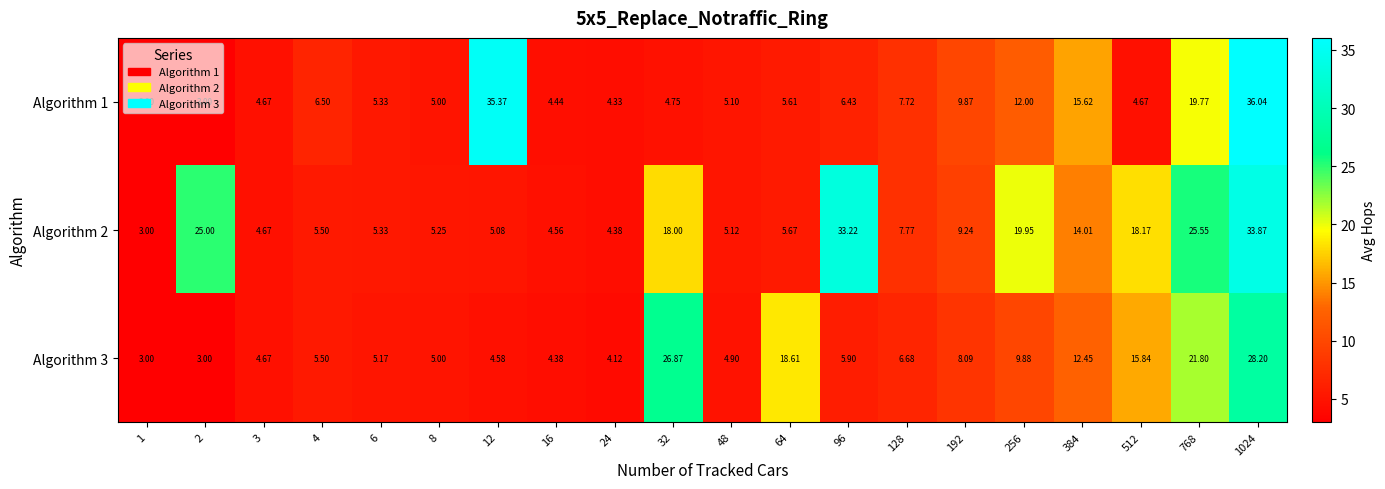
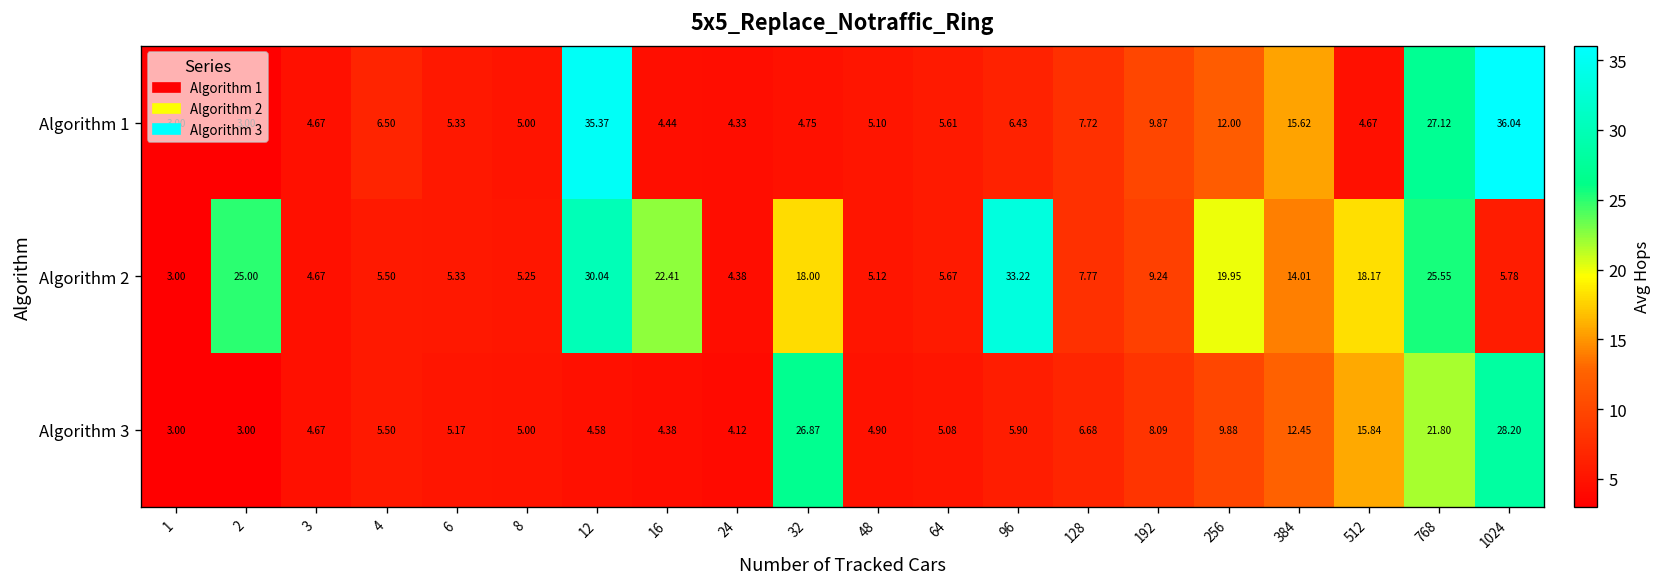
  {
    "Algorithm 1": {
      "3": 4.67,
      "4": 6.50,
      "6": 5.33,
      "8": 5.00,
      "12": 35.37,
      "16": 4.44,
      "24": 4.33,
      "32": 4.75,
      "48": 5.10,
      "64": 5.61,
      "96": 6.43,
      "128": 7.72,
      "192": 9.87,
      "256": 12.00,
      "384": 15.62,
      "512": 4.67,
-     "768": 19.77,
+     "768": 27.12,
      "1024": 36.04
    },
    "Algorithm 2": {
      "1": 3.00,
      "2": 25.00,
      "3": 4.67,
      "4": 5.50,
      "6": 5.33,
      "8": 5.25,
-     "12": 5.08,
-     "16": 4.56,
+     "12": 30.04,
+     "16": 22.41,
      "24": 4.38,
      "32": 18.00,
      "48": 5.12,
      "64": 5.67,
      "96": 33.22,
      "128": 7.77,
      "192": 9.24,
      "256": 19.95,
      "384": 14.01,
      "512": 18.17,
      "768": 25.55,
-     "1024": 33.87
+     "1024": 5.78
    },
    "Algorithm 3": {
      "1": 3.00,
      "2": 3.00,
      "3": 4.67,
      "4": 5.50,
      "6": 5.17,
      "8": 5.00,
      "12": 4.58,
      "16": 4.38,
      "24": 4.12,
      "32": 26.87,
      "48": 4.90,
-     "64": 18.61,
+     "64": 5.08,
      "96": 5.90,
      "128": 6.68,
      "192": 8.09,
      "256": 9.88,
      "384": 12.45,
      "512": 15.84,
      "768": 21.80,
      "1024": 28.20
    }
  }
